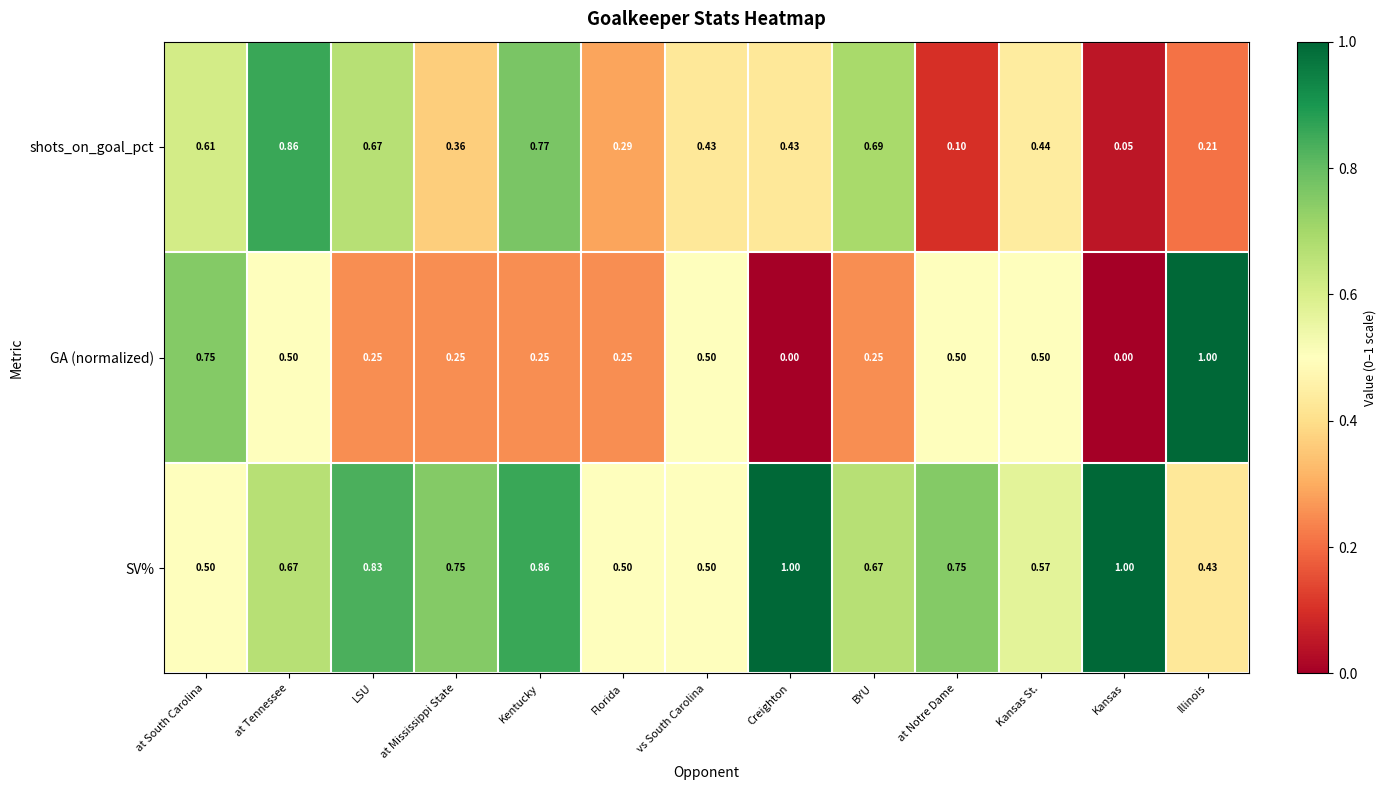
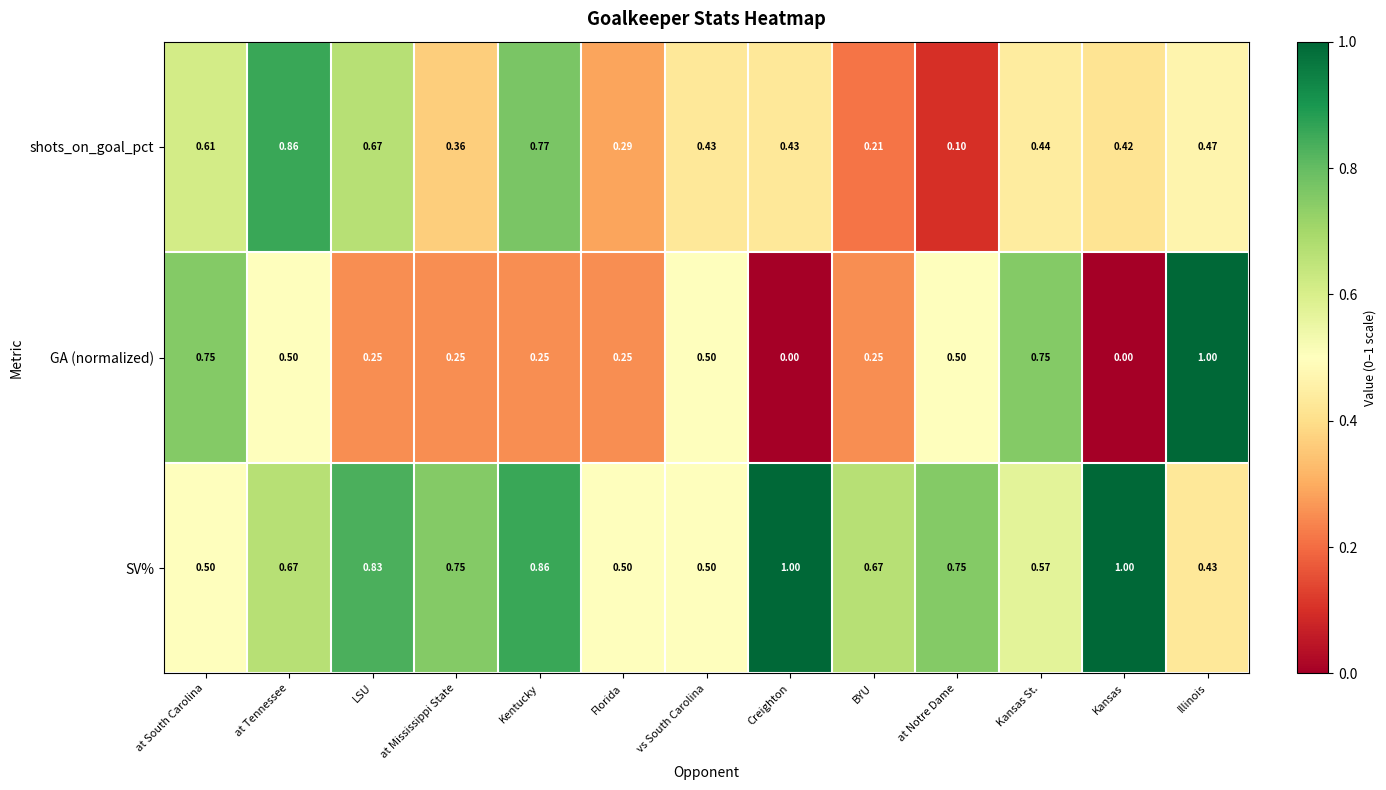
  {
    "shots_on_goal_pct": {
      "at South Carolina": 0.61,
      "at Tennessee": 0.86,
      "LSU": 0.67,
      "at Mississippi State": 0.36,
      "Kentucky": 0.77,
      "Florida": 0.29,
      "vs South Carolina": 0.43,
      "Creighton": 0.43,
-     "BYU": 0.69,
+     "BYU": 0.21,
      "at Notre Dame": 0.10,
      "Kansas St.": 0.44,
-     "Kansas": 0.05,
-     "Illinois": 0.21
+     "Kansas": 0.42,
+     "Illinois": 0.47
    },
    "GA (normalized)": {
      "at South Carolina": 0.75,
      "at Tennessee": 0.50,
      "LSU": 0.25,
      "at Mississippi State": 0.25,
      "Kentucky": 0.25,
      "Florida": 0.25,
      "vs South Carolina": 0.50,
      "Creighton": 0.00,
      "BYU": 0.25,
      "at Notre Dame": 0.50,
-     "Kansas St.": 0.50,
+     "Kansas St.": 0.75,
      "Kansas": 0.00,
      "Illinois": 1.00
    },
    "SV%": {
      "at South Carolina": 0.50,
      "at Tennessee": 0.67,
      "LSU": 0.83,
      "at Mississippi State": 0.75,
      "Kentucky": 0.86,
      "Florida": 0.50,
      "vs South Carolina": 0.50,
      "Creighton": 1.00,
      "BYU": 0.67,
      "at Notre Dame": 0.75,
      "Kansas St.": 0.57,
      "Kansas": 1.00,
      "Illinois": 0.43
    }
  }
